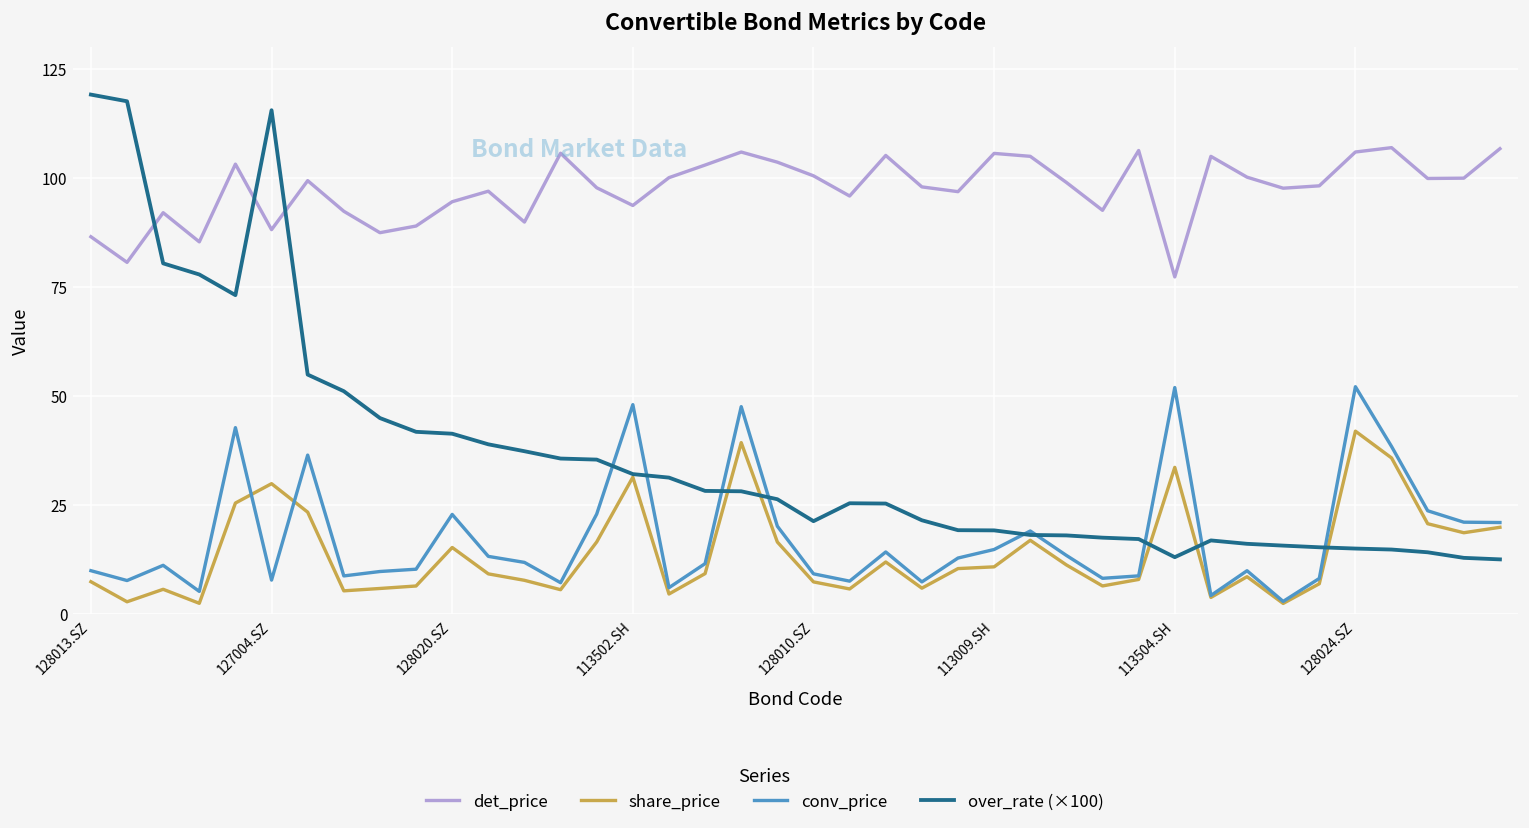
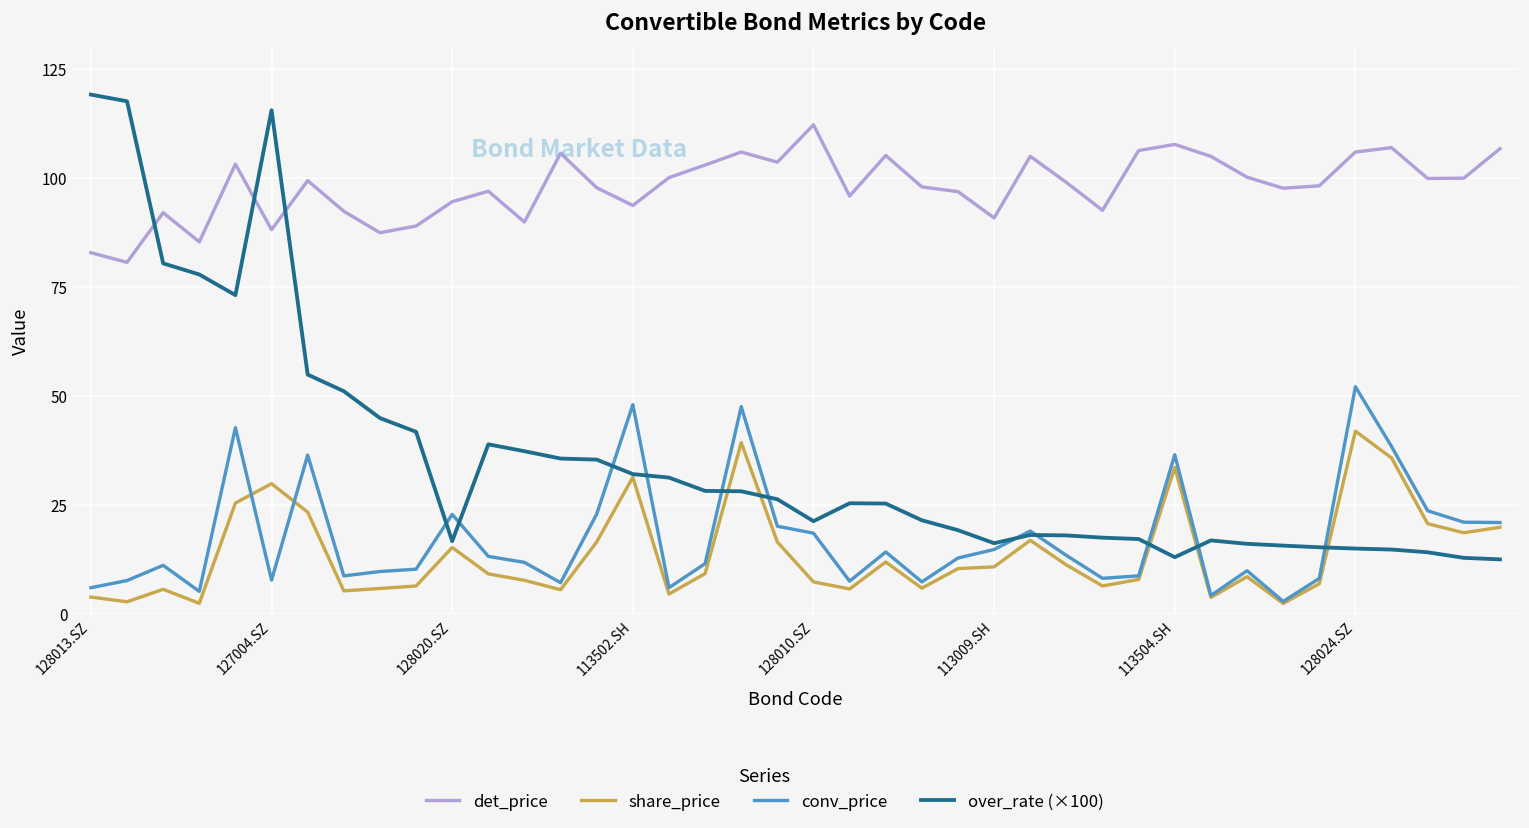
  {
    "det_price": {
-     "128013.SZ": 87,
+     "128013.SZ": 83,
      "127004.SZ": 88,
      "128020.SZ": 95,
      "113502.SH": 94,
-     "128010.SZ": 101,
-     "113009.SH": 106,
-     "113504.SH": 77,
+     "128010.SZ": 112,
+     "113009.SH": 91,
+     "113504.SH": 108,
      "128024.SZ": 106
    },
    "share_price": {
-     "128013.SZ": 7,
+     "128013.SZ": 4,
      "127004.SZ": 30,
      "128020.SZ": 15,
      "113502.SH": 31,
      "128010.SZ": 7,
      "113009.SH": 11,
      "113504.SH": 34,
      "128024.SZ": 42
    },
    "conv_price": {
-     "128013.SZ": 10,
+     "128013.SZ": 6,
      "127004.SZ": 8,
      "128020.SZ": 23,
      "113502.SH": 48,
-     "128010.SZ": 9,
+     "128010.SZ": 19,
      "113009.SH": 15,
-     "113504.SH": 52,
+     "113504.SH": 37,
      "128024.SZ": 52
    },
    "over_rate (×100)": {
      "128013.SZ": 119,
      "127004.SZ": 116,
-     "128020.SZ": 41,
+     "128020.SZ": 17,
      "113502.SH": 32,
      "128010.SZ": 21,
-     "113009.SH": 19,
+     "113009.SH": 16,
      "113504.SH": 13,
      "128024.SZ": 15
    }
  }
